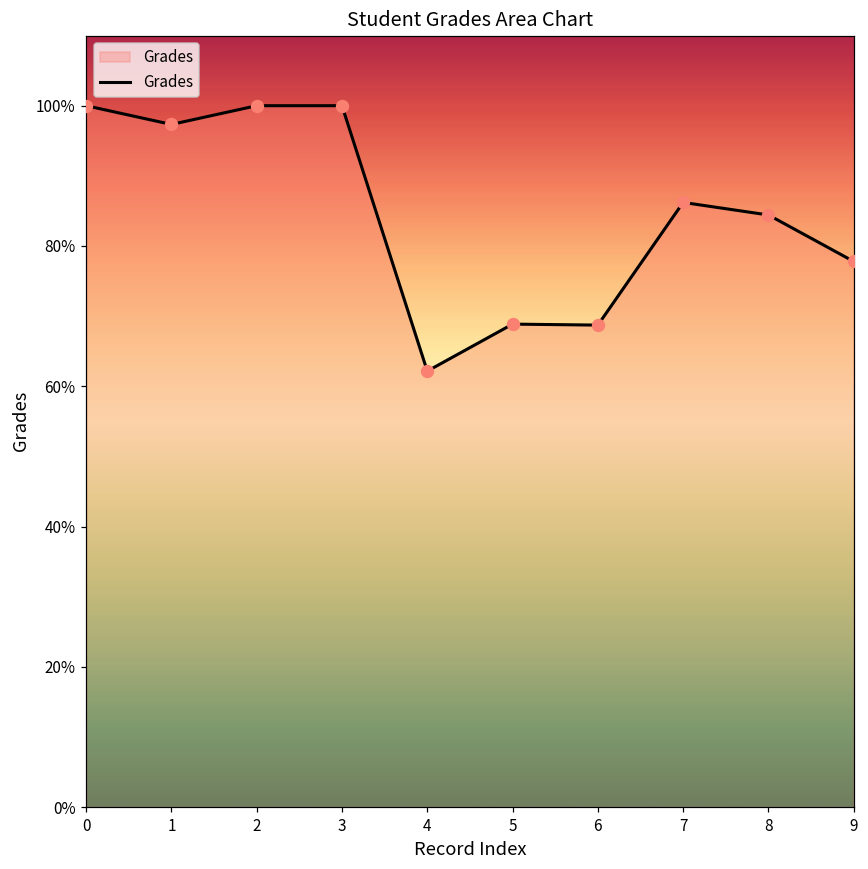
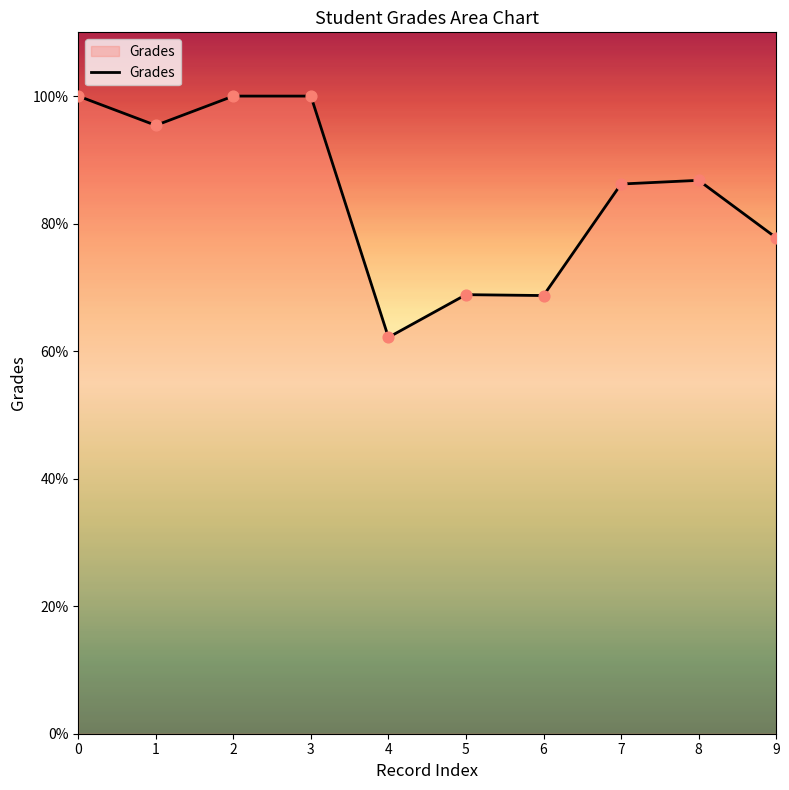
  {
    "0": "100%",
-   "1": "97%",
+   "1": "95%",
    "2": "100%",
    "3": "100%",
    "4": "62%",
    "5": "69%",
    "6": "69%",
    "7": "86%",
-   "8": "84%",
+   "8": "87%",
    "9": "78%"
  }
